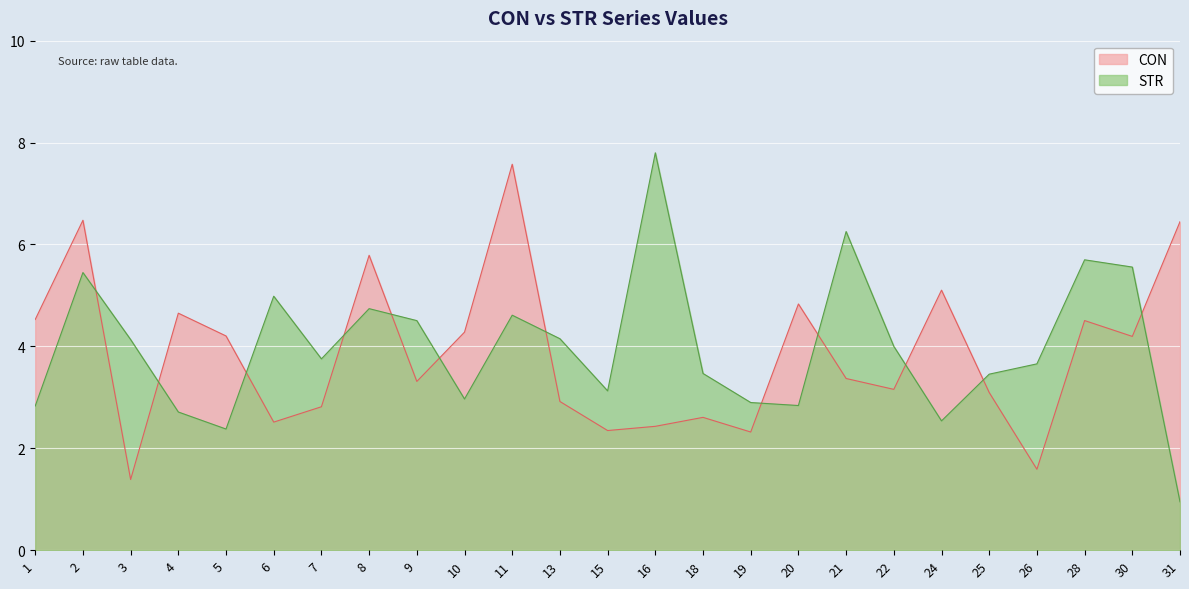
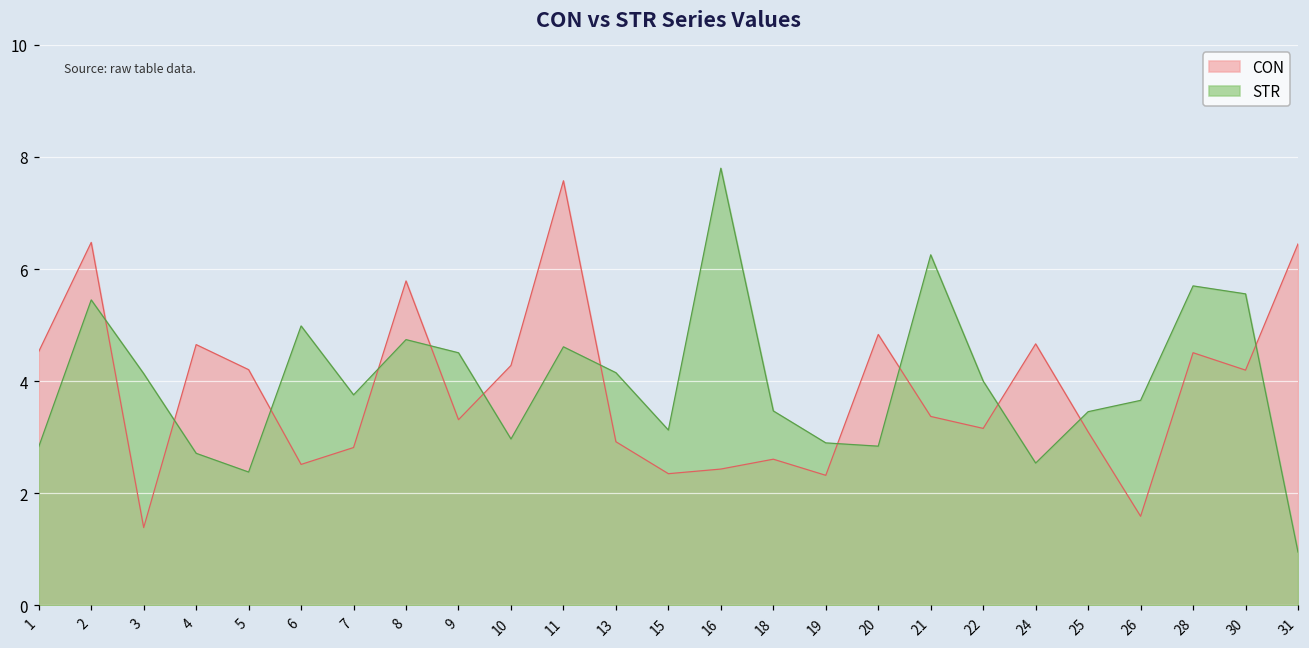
  {
    "CON": {
      "1": 4.5,
      "2": 6.5,
      "3": 1.4,
      "4": 4.7,
      "5": 4.2,
      "6": 2.5,
      "7": 2.8,
      "8": 5.8,
      "9": 3.3,
      "10": 4.3,
      "11": 7.6,
      "13": 2.9,
      "15": 2.3,
      "16": 2.4,
      "18": 2.6,
      "19": 2.3,
      "20": 4.8,
      "21": 3.4,
      "22": 3.2,
-     "24": 5.1,
+     "24": 4.7,
      "25": 3.1,
      "26": 1.6,
      "28": 4.5,
      "30": 4.2,
      "31": 6.4
    },
    "STR": {
      "1": 2.8,
      "2": 5.4,
      "3": 4.1,
      "4": 2.7,
      "5": 2.4,
      "6": 5.0,
      "7": 3.8,
      "8": 4.7,
      "9": 4.5,
      "10": 3.0,
      "11": 4.6,
      "13": 4.2,
      "15": 3.1,
      "16": 7.8,
      "18": 3.5,
      "19": 2.9,
      "20": 2.8,
      "21": 6.3,
      "22": 4.0,
      "24": 2.5,
      "25": 3.5,
      "26": 3.7,
      "28": 5.7,
      "30": 5.6,
      "31": 0.9
    }
  }
